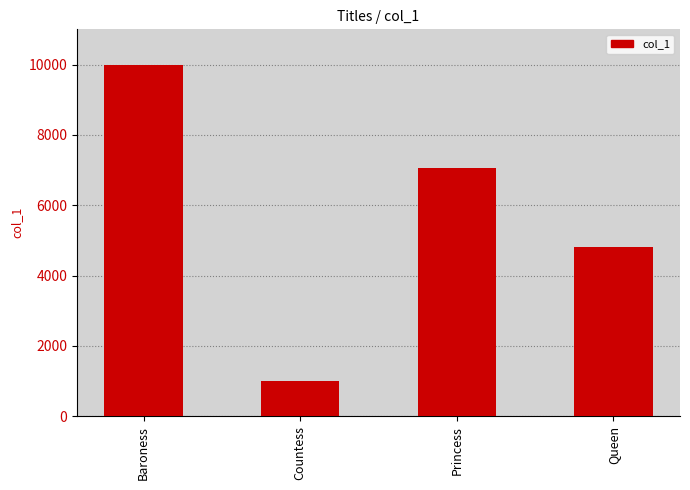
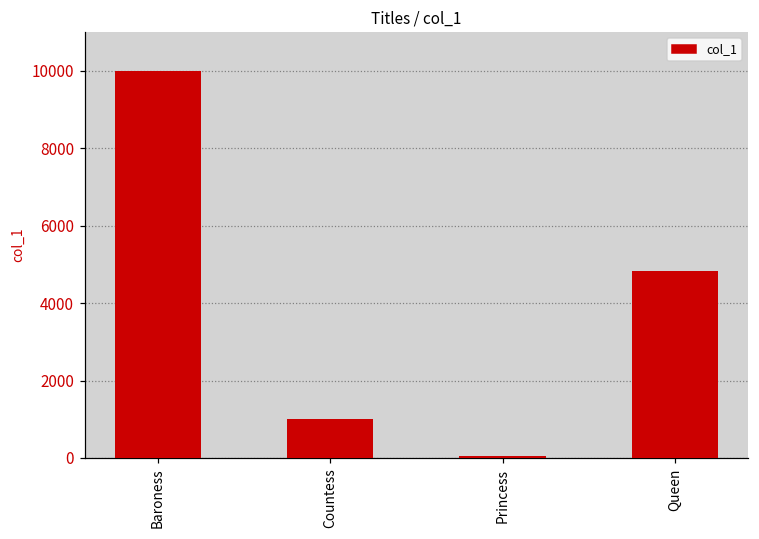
  {
    "Baroness": 10000,
    "Countess": 1000,
-   "Princess": 7100,
+   "Princess": 100,
    "Queen": 4800
  }
